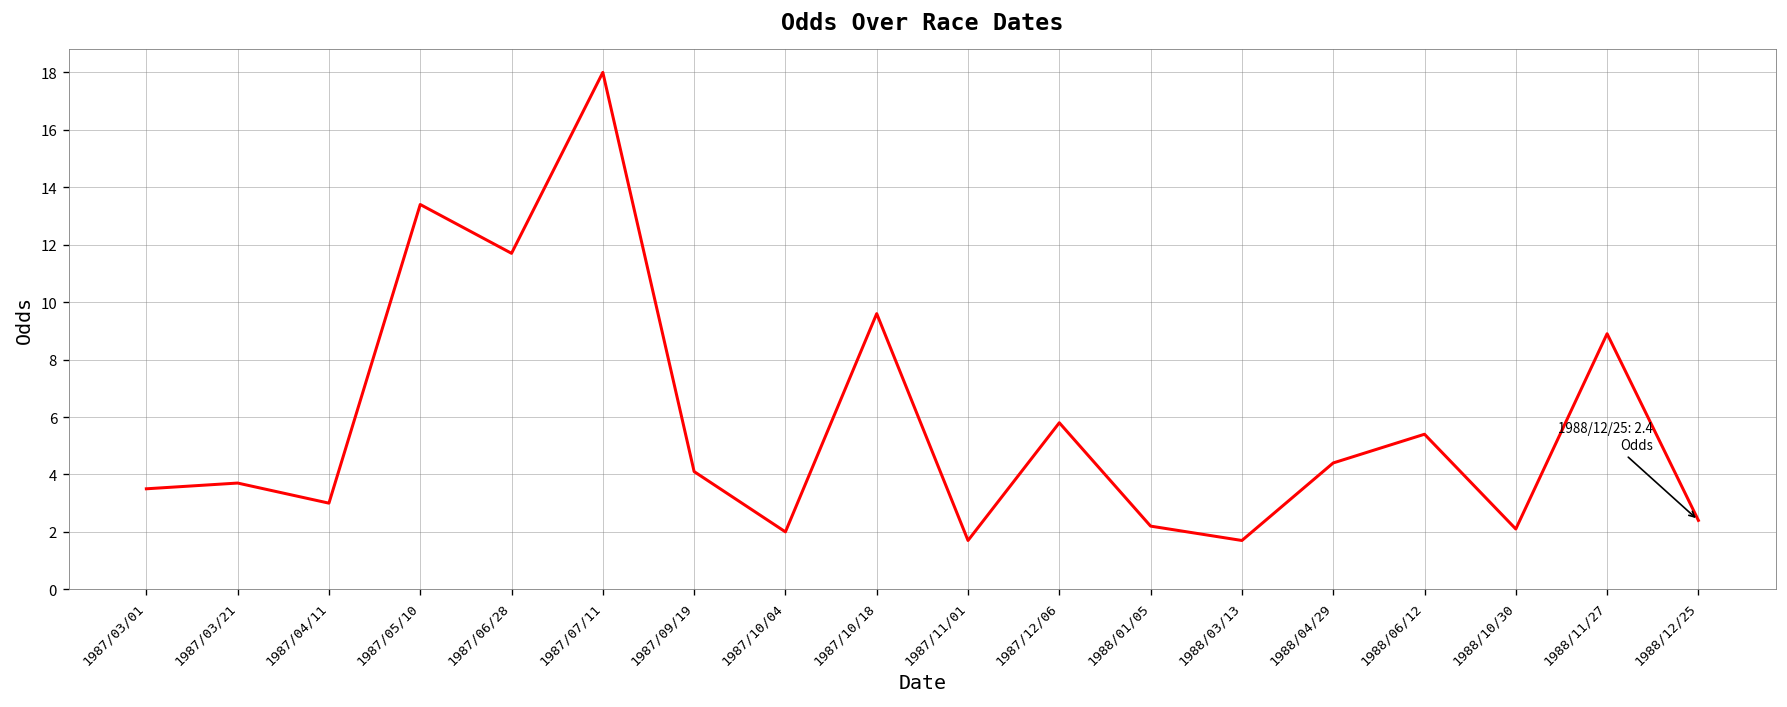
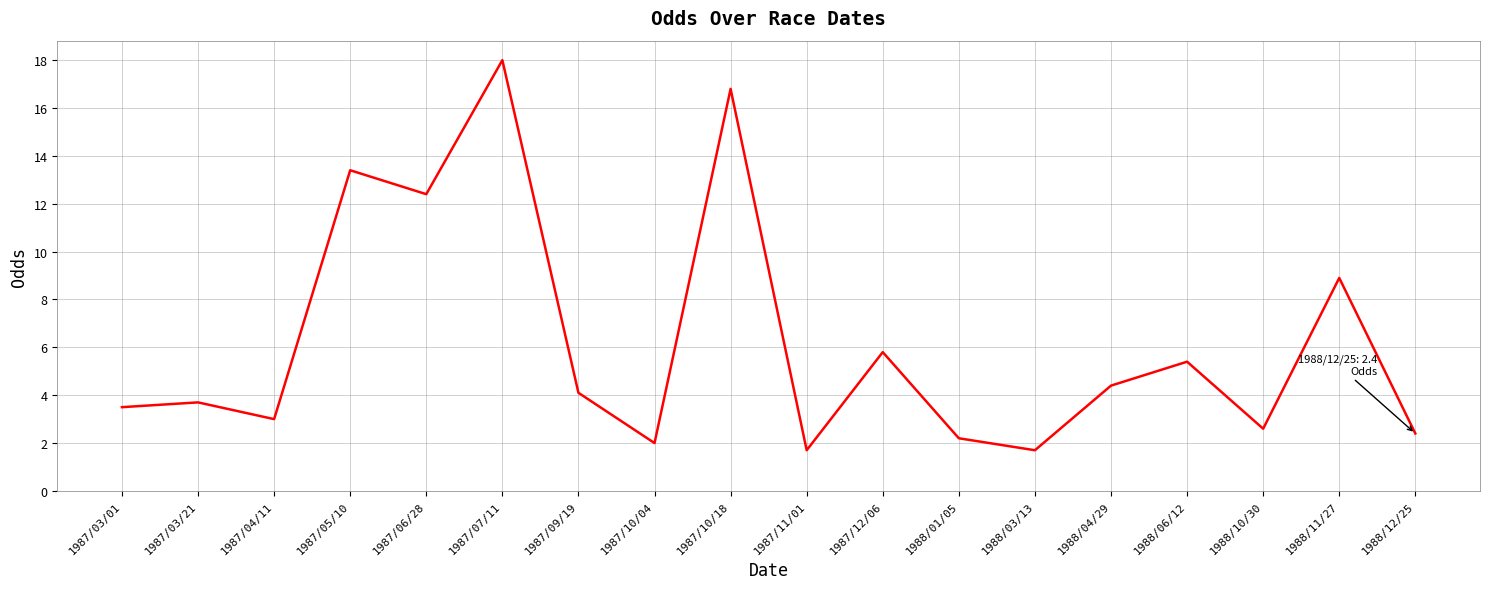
  {
    "1987/03/01": 3.5,
    "1987/03/21": 3.7,
    "1987/04/11": 3.0,
    "1987/05/10": 13.4,
-   "1987/06/28": 11.7,
+   "1987/06/28": 12.4,
    "1987/07/11": 18.0,
    "1987/09/19": 4.1,
    "1987/10/04": 2.0,
-   "1987/10/18": 9.6,
+   "1987/10/18": 16.8,
    "1987/11/01": 1.7,
    "1987/12/06": 5.8,
    "1988/01/05": 2.2,
    "1988/03/13": 1.7,
    "1988/04/29": 4.4,
    "1988/06/12": 5.4,
-   "1988/10/30": 2.1,
+   "1988/10/30": 2.6,
    "1988/11/27": 8.9
  }
